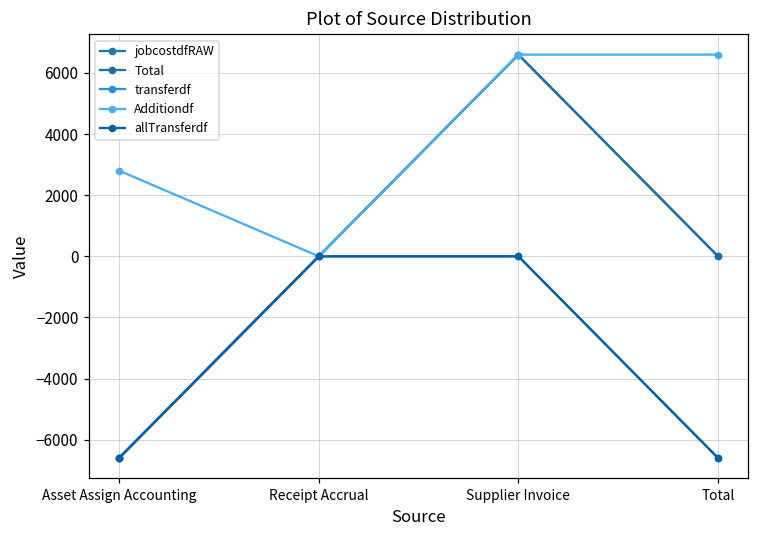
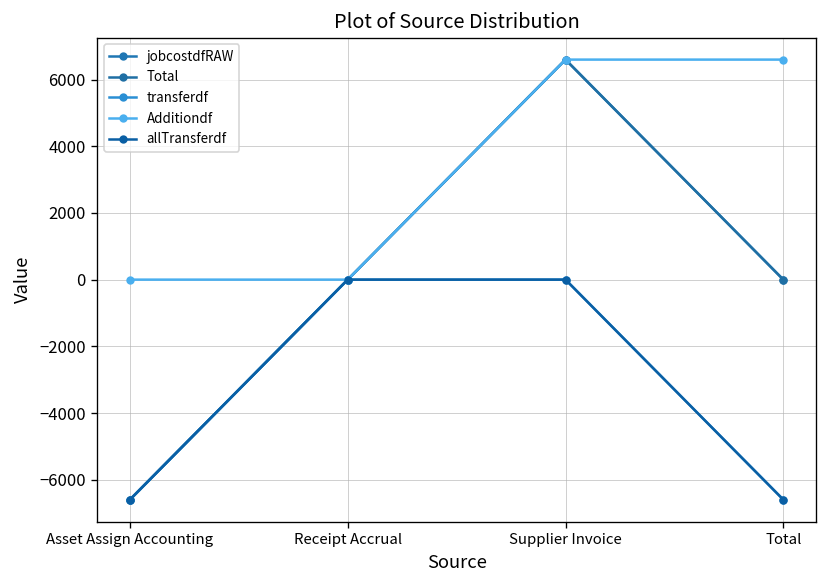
  {
    "Additiondf": {
-     "Asset Assign Accounting": 2800,
+     "Asset Assign Accounting": 0,
      "Total": 6600
    }
  }
